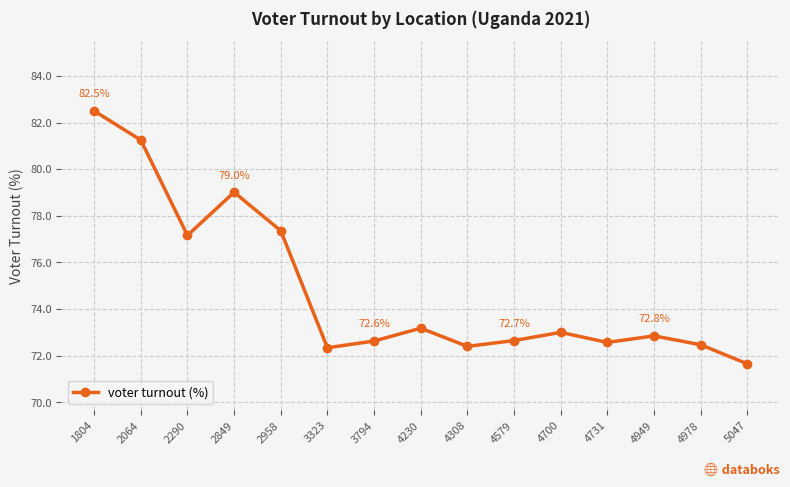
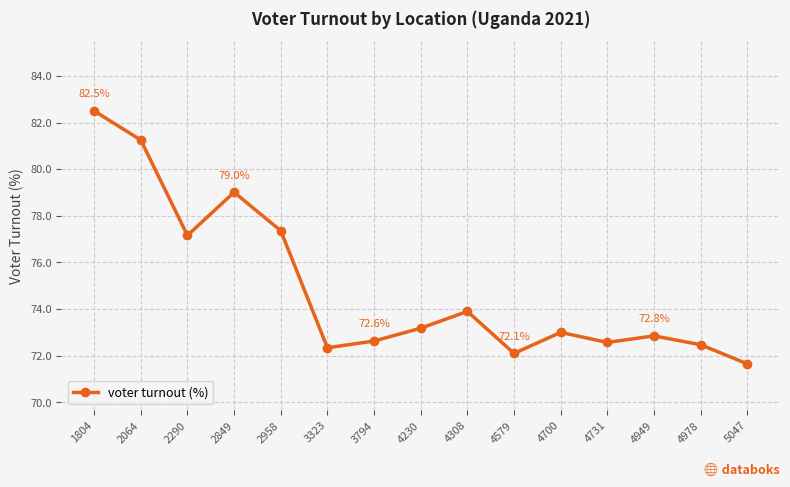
  {
    "1804": "82.5%",
    "2849": "79.0%",
    "3794": "72.6%",
-   "4308": "72.4",
-   "4579": "72.7%",
+   "4308": "73.9",
+   "4579": "72.1%",
    "4949": "72.8%"
  }
